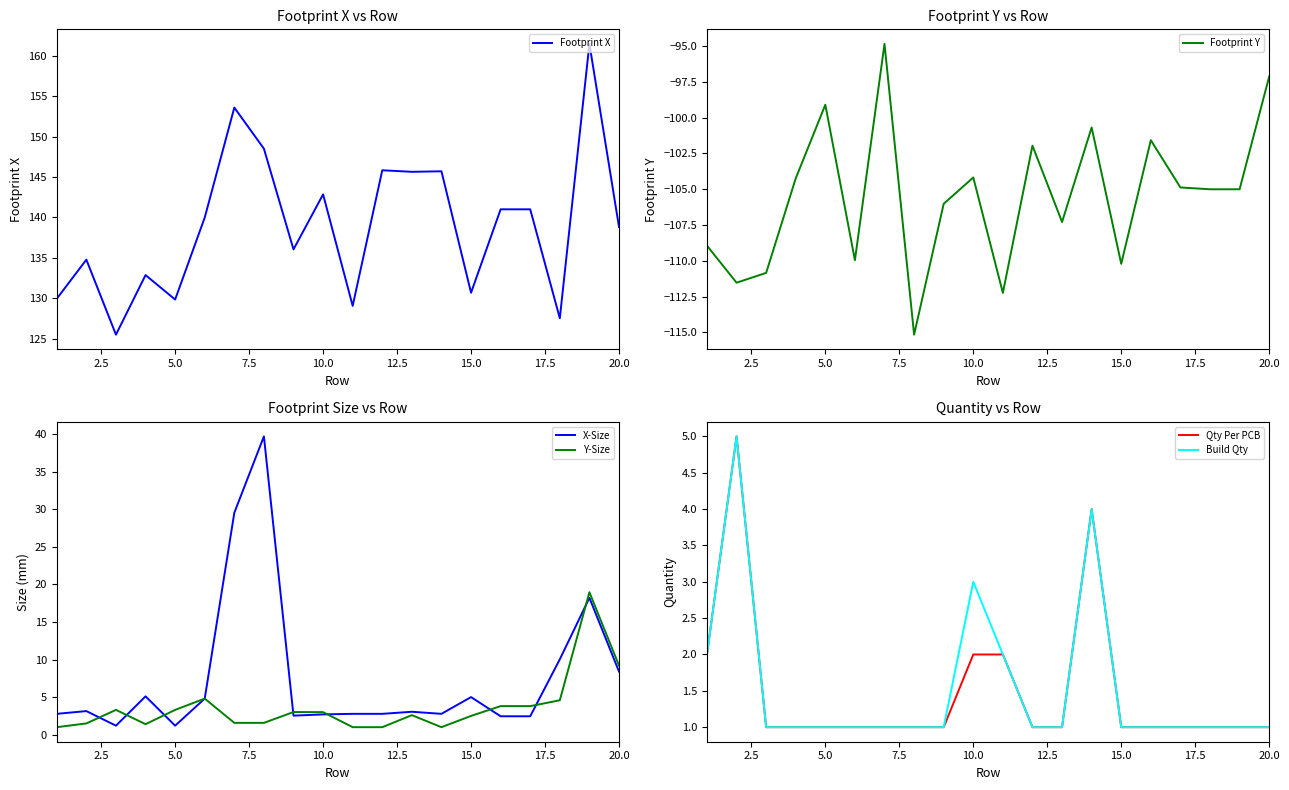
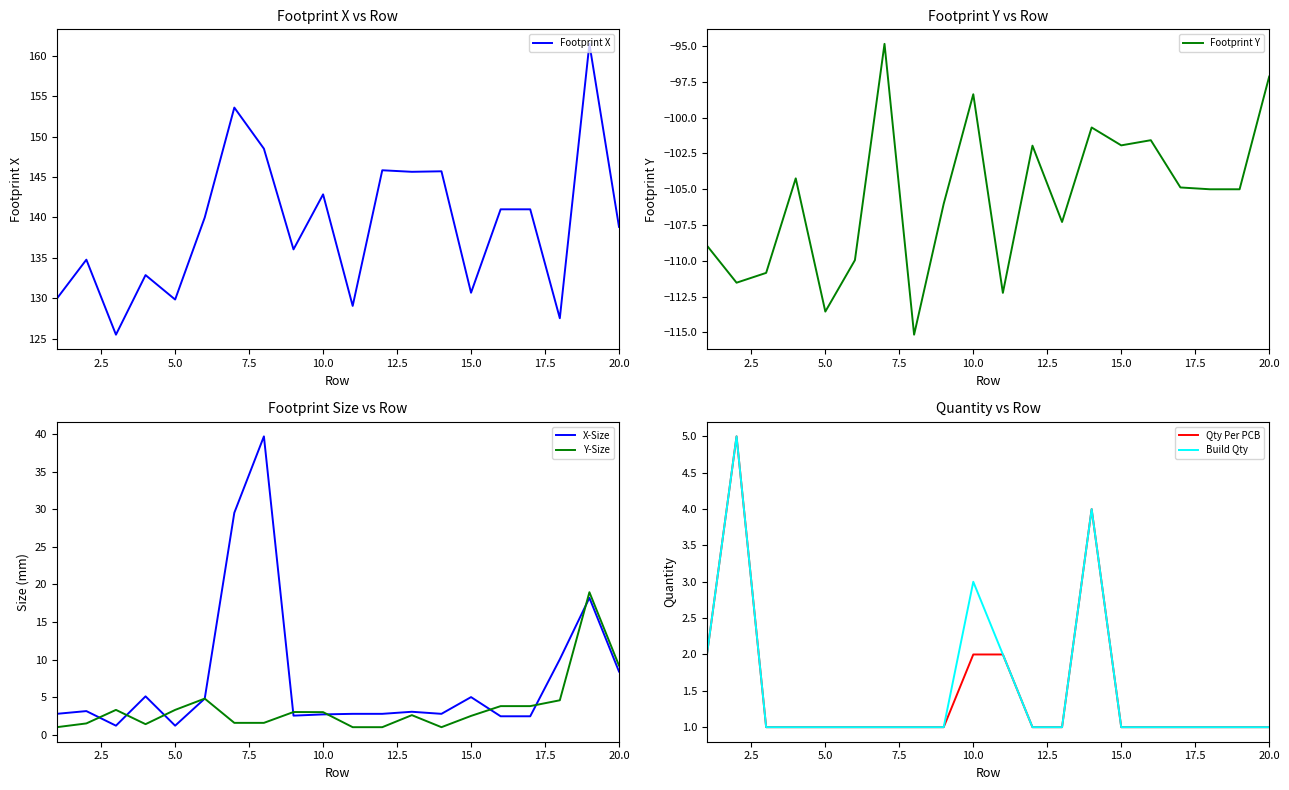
  {
    "Footprint X vs Row": {
      "5.0": 130,
      "10.0": 143,
      "15.0": 131,
      "20.0": 139
    },
    "Footprint Y vs Row": {
-     "5.0": -99.1,
-     "10.0": -104.2,
-     "15.0": -110.2,
+     "5.0": -113.5,
+     "10.0": -98.4,
+     "15.0": -101.9,
      "20.0": -97.1
    },
    "Footprint Size vs Row": {
      "X-Size": {
        "5.0": 1,
        "15.0": 5,
        "20.0": 8
      },
      "Y-Size": {
        "5.0": 3,
        "15.0": 3,
        "20.0": 9
      }
    },
    "Quantity vs Row": {
      "Qty Per PCB": {
        "10.0": 2.0
      },
      "Build Qty": {
        "10.0": 3.0
      }
    }
  }
